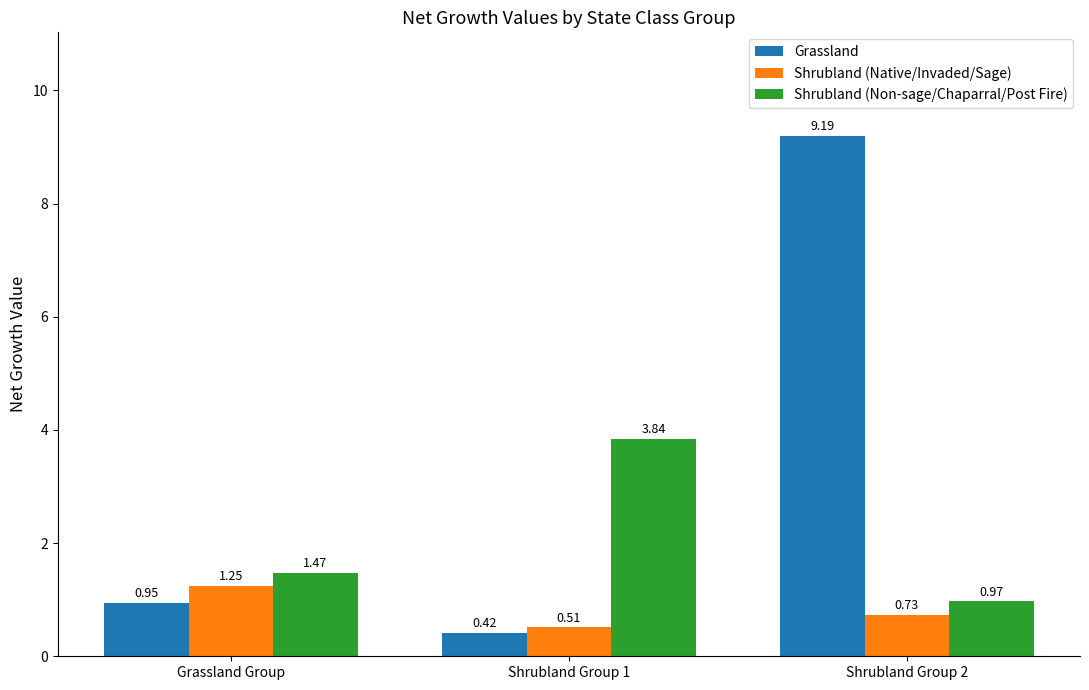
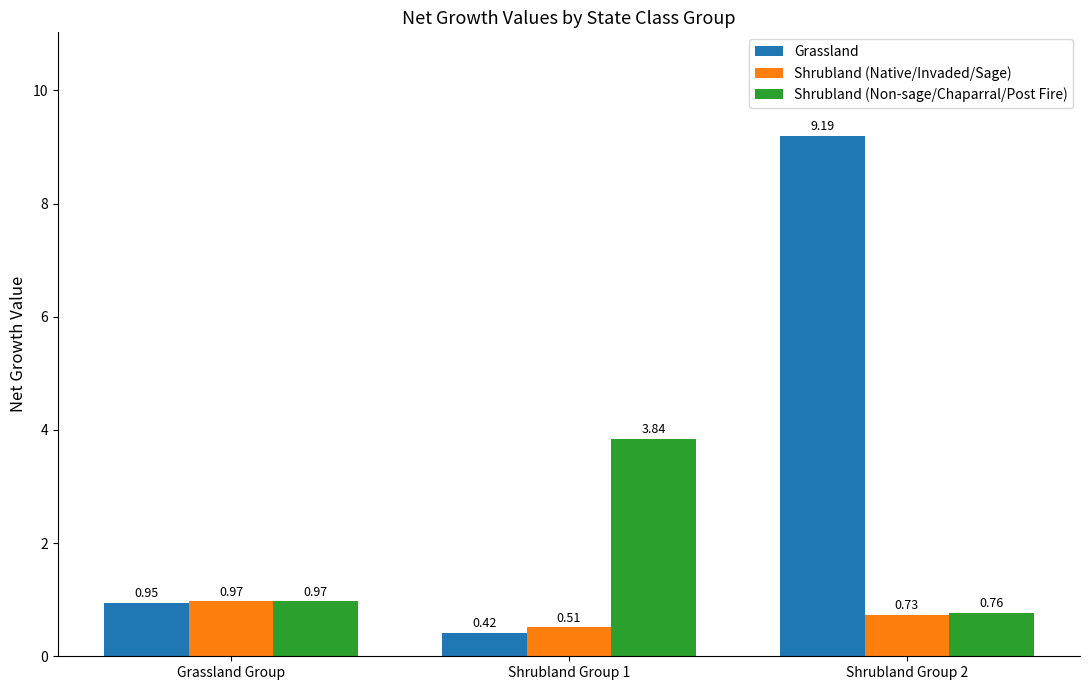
  {
    "Grassland": {
      "Grassland Group": 0.95,
      "Shrubland Group 1": 0.42,
      "Shrubland Group 2": 9.19
    },
    "Shrubland (Native/Invaded/Sage)": {
-     "Grassland Group": 1.25,
+     "Grassland Group": 0.97,
      "Shrubland Group 1": 0.51,
      "Shrubland Group 2": 0.73
    },
    "Shrubland (Non-sage/Chaparral/Post Fire)": {
-     "Grassland Group": 1.47,
+     "Grassland Group": 0.97,
      "Shrubland Group 1": 3.84,
-     "Shrubland Group 2": 0.97
+     "Shrubland Group 2": 0.76
    }
  }
